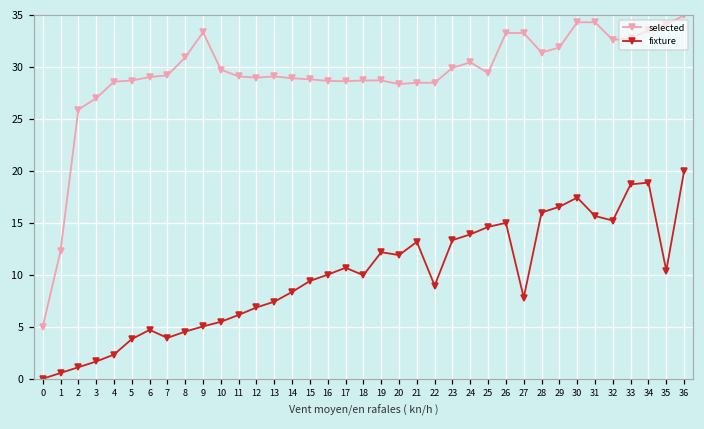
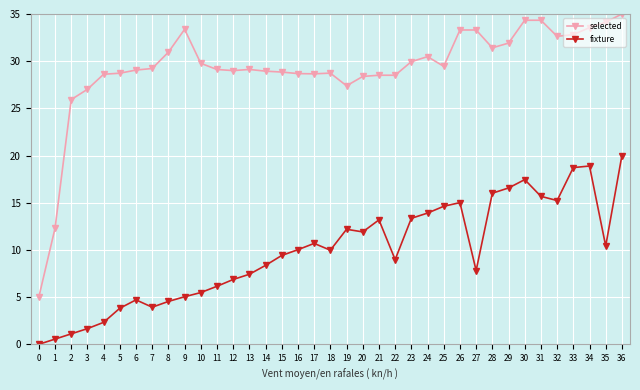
  {
    "selected": {
      "0": 5,
      "1": 12,
      "2": 26,
      "3": 27,
      "4": 29,
      "5": 29,
      "6": 29,
      "7": 29,
      "8": 31,
      "9": 33,
      "10": 30,
      "11": 29,
      "12": 29,
      "13": 29,
      "14": 29,
      "15": 29,
      "16": 29,
      "17": 29,
      "18": 29,
-     "19": 29,
+     "19": 27,
      "20": 28,
      "21": 29,
      "22": 29,
      "23": 30,
      "24": 30,
      "25": 29,
      "26": 33,
      "27": 33,
      "28": 31,
      "29": 32,
      "30": 34,
      "31": 34,
      "32": 33,
      "36": 35
    },
    "fixture": {
      "0": 0,
      "1": 1,
      "2": 1,
      "3": 2,
      "4": 2,
      "5": 4,
      "6": 5,
      "7": 4,
      "8": 5,
      "9": 5,
      "10": 5,
      "11": 6,
      "12": 7,
      "13": 7,
      "14": 8,
      "15": 9,
      "16": 10,
      "17": 11,
      "18": 10,
      "19": 12,
      "20": 12,
      "21": 13,
      "22": 9,
      "23": 13,
      "24": 14,
      "25": 15,
      "26": 15,
      "27": 8,
      "28": 16,
      "29": 17,
      "30": 17,
      "31": 16,
      "32": 15,
      "33": 19,
      "34": 19,
      "35": 10,
      "36": 20
    }
  }
